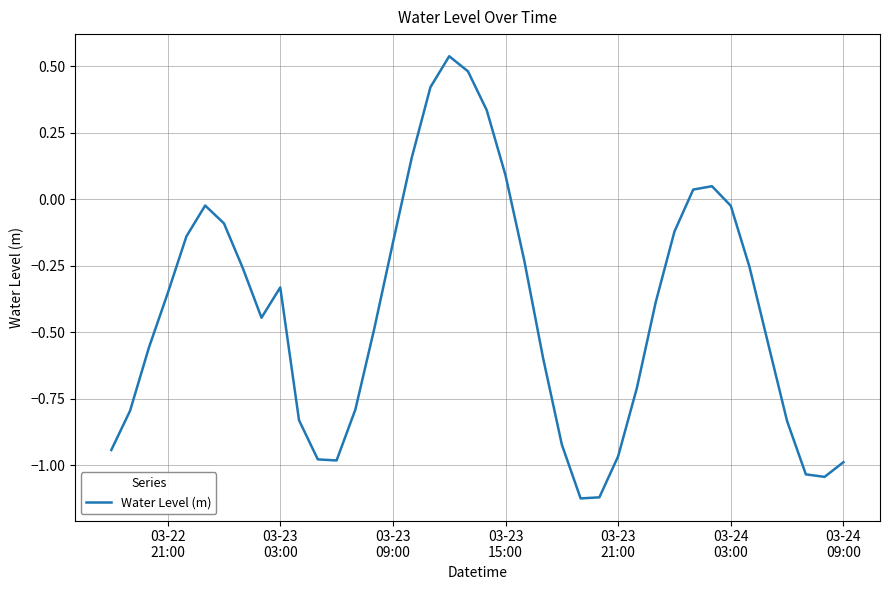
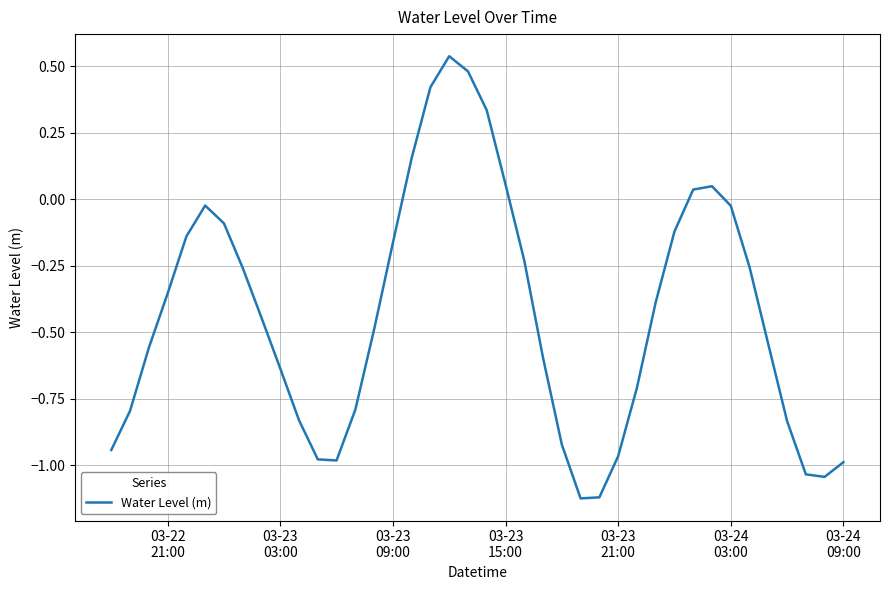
  {
    "03-22 21:00": -0.35,
-   "03-23 03:00": -0.33,
+   "03-23 03:00": -0.64,
    "03-23 09:00": -0.16,
-   "03-23 15:00": 0.09,
+   "03-23 15:00": 0.06,
    "03-23 21:00": -0.97,
    "03-24 03:00": -0.02,
    "03-24 09:00": -0.99
  }
